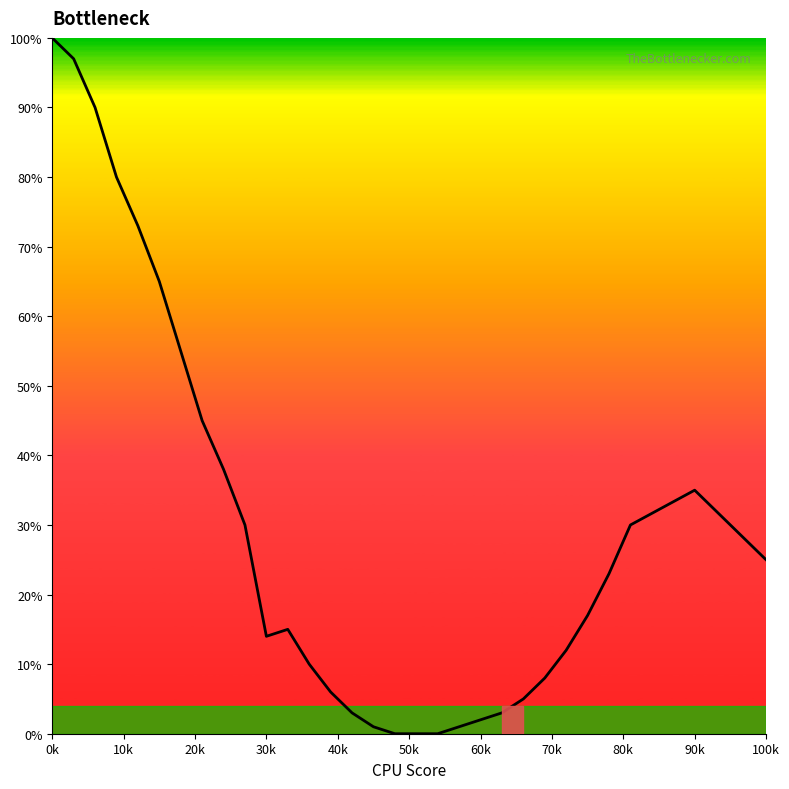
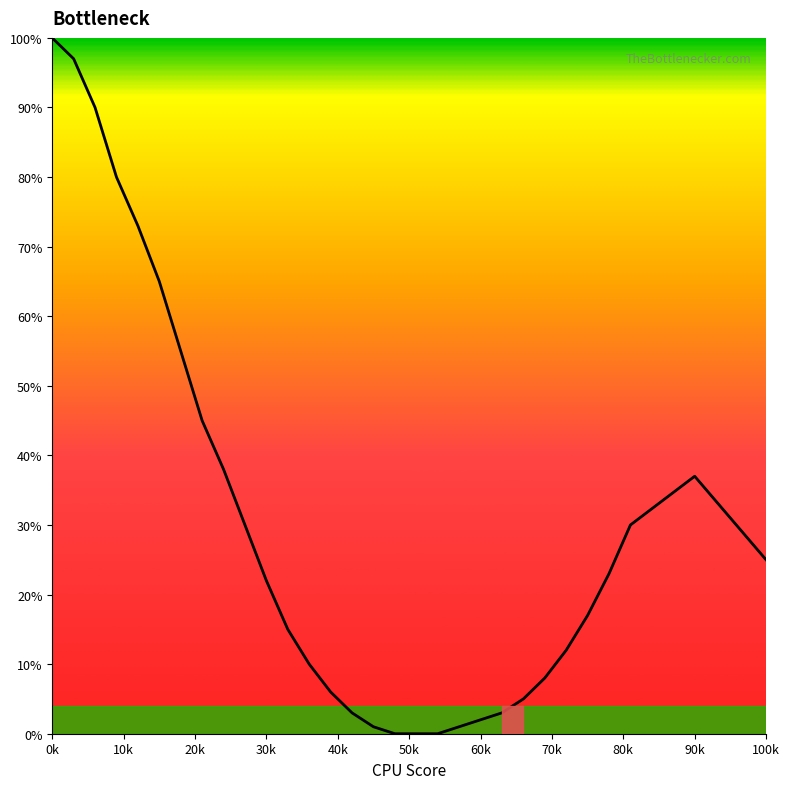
  {
    "0k": "100%",
-   "30k": "14%",
-   "90k": "35%",
+   "30k": "22%",
+   "90k": "37%",
    "100k": "25%"
  }
